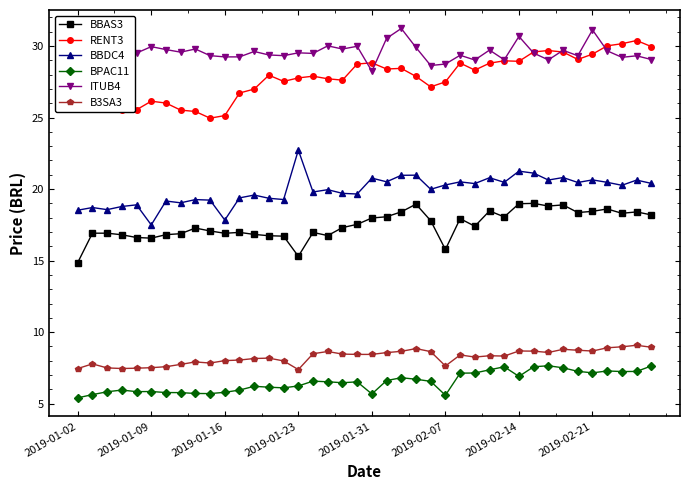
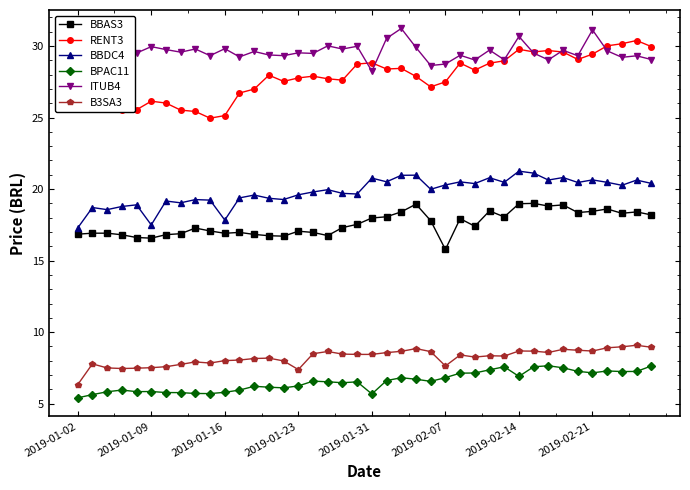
  {
    "BBAS3": {
-     "2019-01-02": 14.9,
+     "2019-01-02": 16.8,
      "2019-01-09": 16.6,
      "2019-01-16": 16.9,
-     "2019-01-23": 15.3,
+     "2019-01-23": 17.1,
      "2019-01-31": 18.0,
      "2019-02-07": 15.8,
      "2019-02-14": 19.0,
      "2019-02-21": 18.4
    },
    "RENT3": {
      "2019-01-09": 26.1,
      "2019-01-16": 25.1,
      "2019-01-23": 27.8,
      "2019-01-31": 28.8,
      "2019-02-07": 27.5,
-     "2019-02-14": 28.9,
+     "2019-02-14": 29.8,
      "2019-02-21": 29.4
    },
    "BBDC4": {
-     "2019-01-02": 18.5,
+     "2019-01-02": 17.3,
      "2019-01-09": 17.5,
      "2019-01-16": 17.8,
-     "2019-01-23": 22.7,
+     "2019-01-23": 19.6,
      "2019-01-31": 20.8,
      "2019-02-07": 20.3,
      "2019-02-14": 21.3,
      "2019-02-21": 20.6
    },
    "BPAC11": {
      "2019-01-02": 5.4,
      "2019-01-09": 5.9,
      "2019-01-16": 5.8,
      "2019-01-23": 6.2,
      "2019-01-31": 5.7,
-     "2019-02-07": 5.6,
+     "2019-02-07": 6.8,
      "2019-02-14": 6.9,
      "2019-02-21": 7.2
    },
    "ITUB4": {
      "2019-01-09": 30.0,
-     "2019-01-16": 29.2,
+     "2019-01-16": 29.8,
      "2019-01-23": 29.5,
      "2019-01-31": 28.2,
      "2019-02-07": 28.7,
      "2019-02-14": 30.7,
      "2019-02-21": 31.1
    },
    "B3SA3": {
-     "2019-01-02": 7.5,
+     "2019-01-02": 6.3,
      "2019-01-09": 7.5,
      "2019-01-16": 8.0,
      "2019-01-23": 7.4,
      "2019-01-31": 8.4,
      "2019-02-07": 7.6,
      "2019-02-14": 8.7,
      "2019-02-21": 8.7
    }
  }
